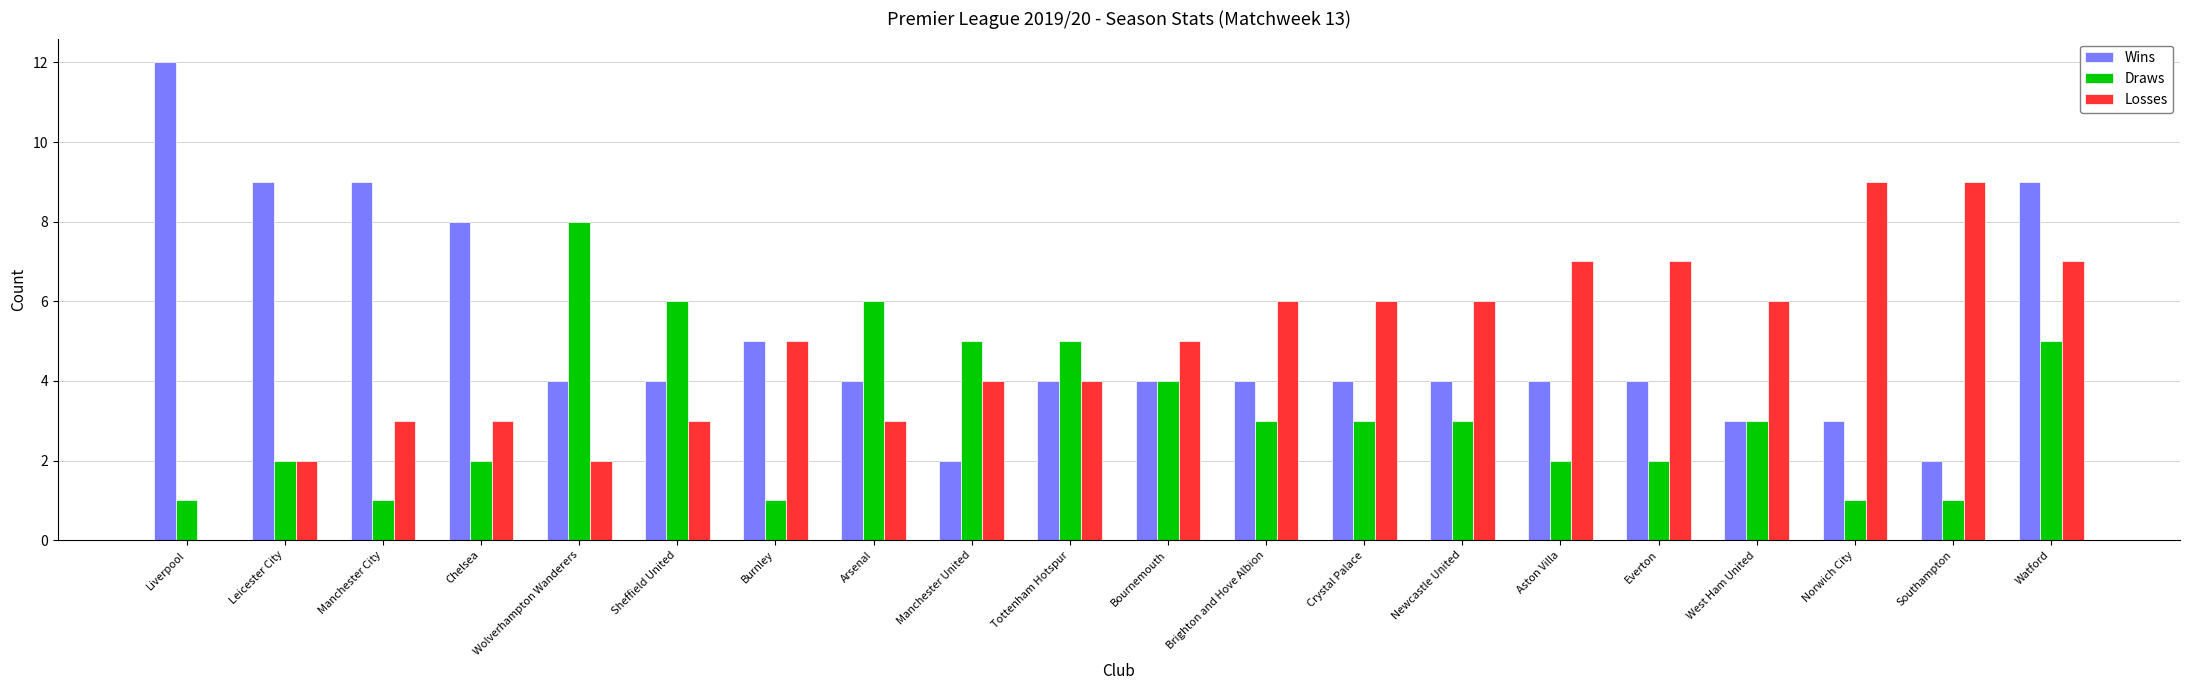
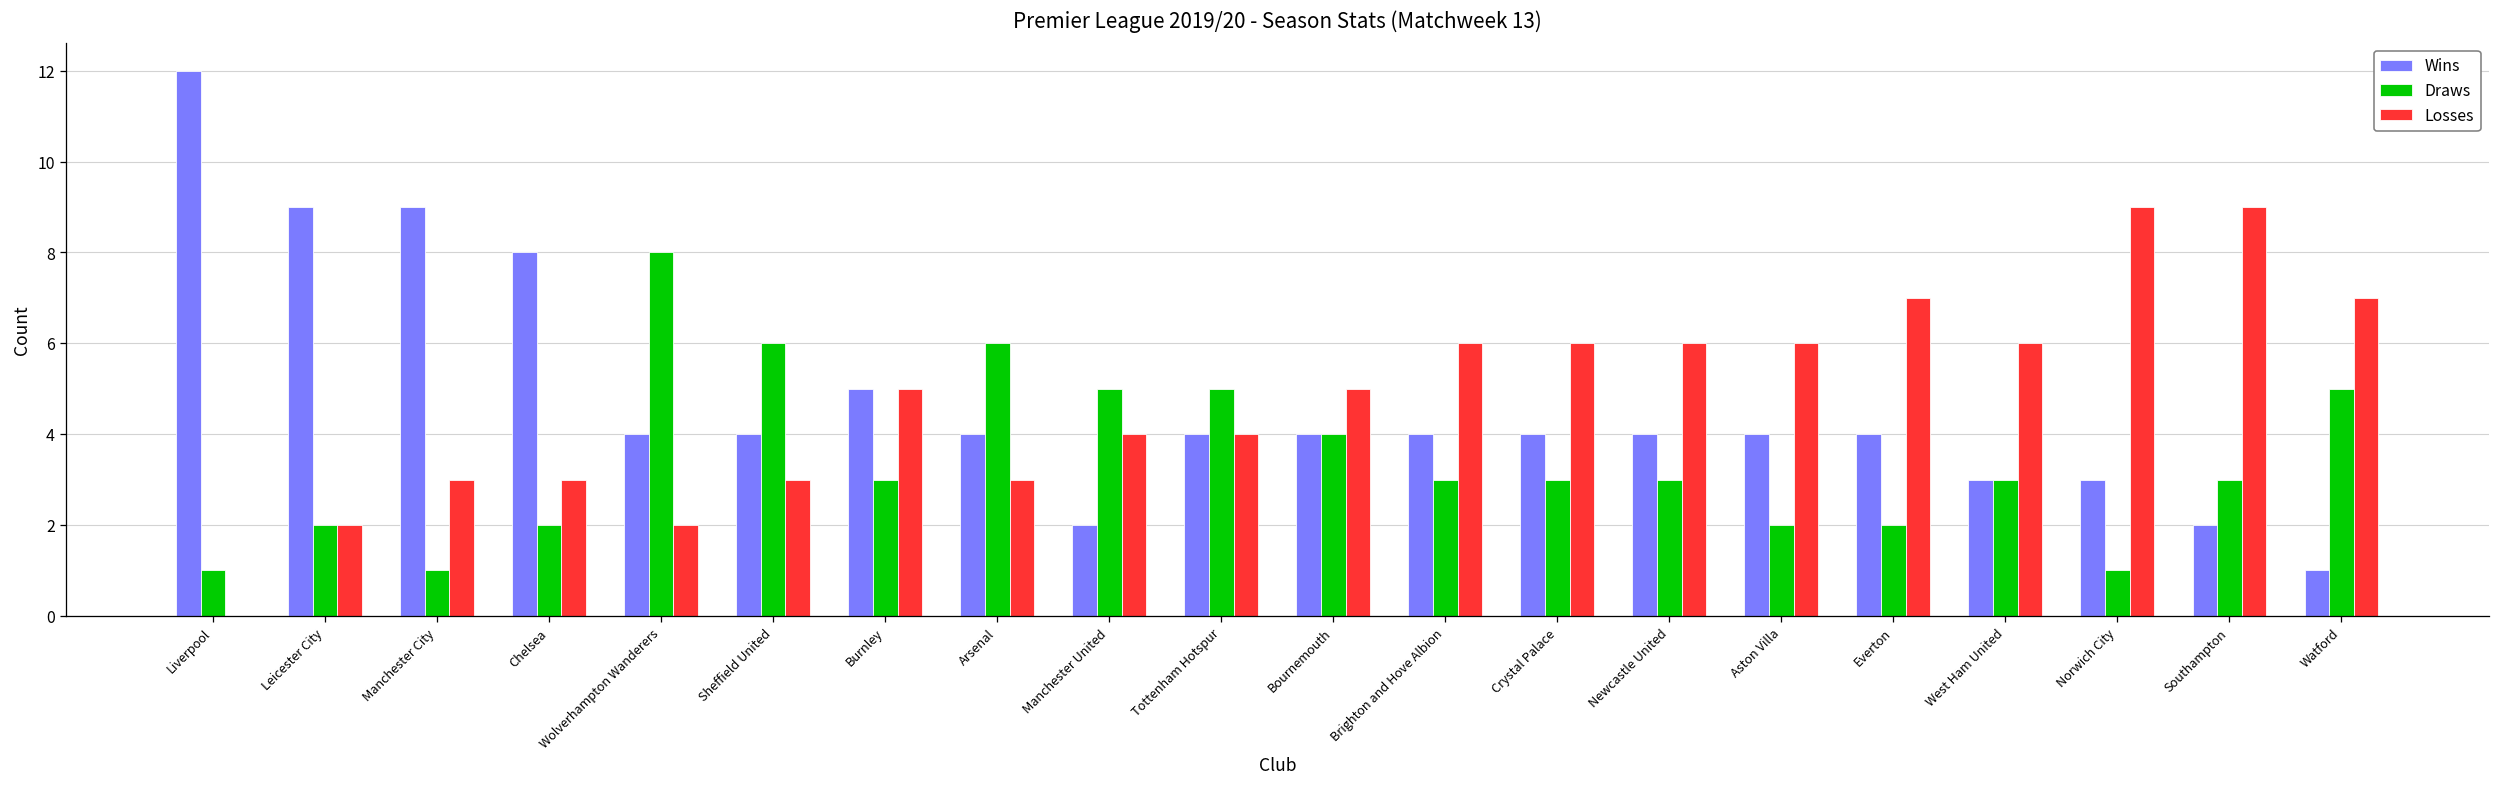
  {
    "Wins": {
      "Liverpool": 12,
      "Leicester City": 9,
      "Manchester City": 9,
      "Chelsea": 8,
      "Wolverhampton Wanderers": 4,
      "Sheffield United": 4,
      "Burnley": 5,
      "Arsenal": 4,
      "Manchester United": 2,
      "Tottenham Hotspur": 4,
      "Bournemouth": 4,
      "Brighton and Hove Albion": 4,
      "Crystal Palace": 4,
      "Newcastle United": 4,
      "Aston Villa": 4,
      "Everton": 4,
      "West Ham United": 3,
      "Norwich City": 3,
      "Southampton": 2,
-     "Watford": 9
+     "Watford": 1
    },
    "Draws": {
      "Liverpool": 1,
      "Leicester City": 2,
      "Manchester City": 1,
      "Chelsea": 2,
      "Wolverhampton Wanderers": 8,
      "Sheffield United": 6,
-     "Burnley": 1,
+     "Burnley": 3,
      "Arsenal": 6,
      "Manchester United": 5,
      "Tottenham Hotspur": 5,
      "Bournemouth": 4,
      "Brighton and Hove Albion": 3,
      "Crystal Palace": 3,
      "Newcastle United": 3,
      "Aston Villa": 2,
      "Everton": 2,
      "West Ham United": 3,
      "Norwich City": 1,
-     "Southampton": 1,
+     "Southampton": 3,
      "Watford": 5
    },
    "Losses": {
      "Liverpool": 0,
      "Leicester City": 2,
      "Manchester City": 3,
      "Chelsea": 3,
      "Wolverhampton Wanderers": 2,
      "Sheffield United": 3,
      "Burnley": 5,
      "Arsenal": 3,
      "Manchester United": 4,
      "Tottenham Hotspur": 4,
      "Bournemouth": 5,
      "Brighton and Hove Albion": 6,
      "Crystal Palace": 6,
      "Newcastle United": 6,
-     "Aston Villa": 7,
+     "Aston Villa": 6,
      "Everton": 7,
      "West Ham United": 6,
      "Norwich City": 9,
      "Southampton": 9,
      "Watford": 7
    }
  }
